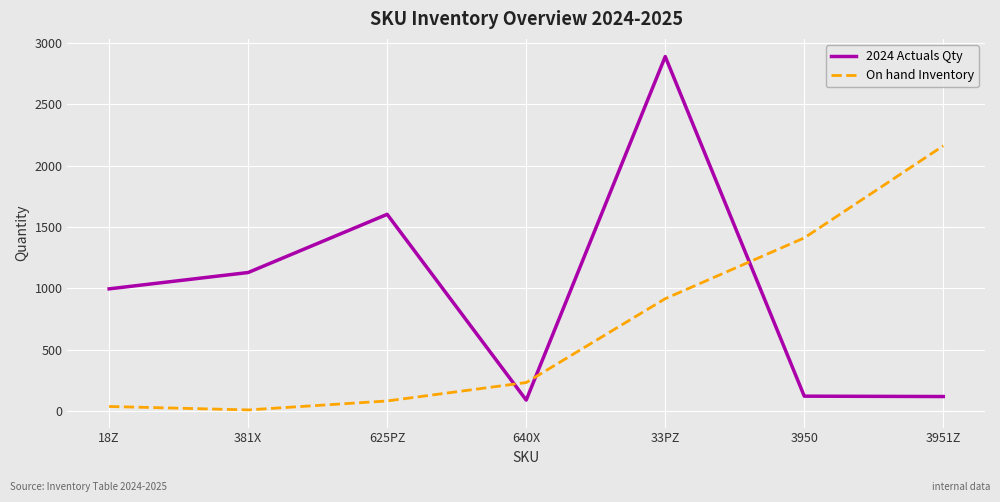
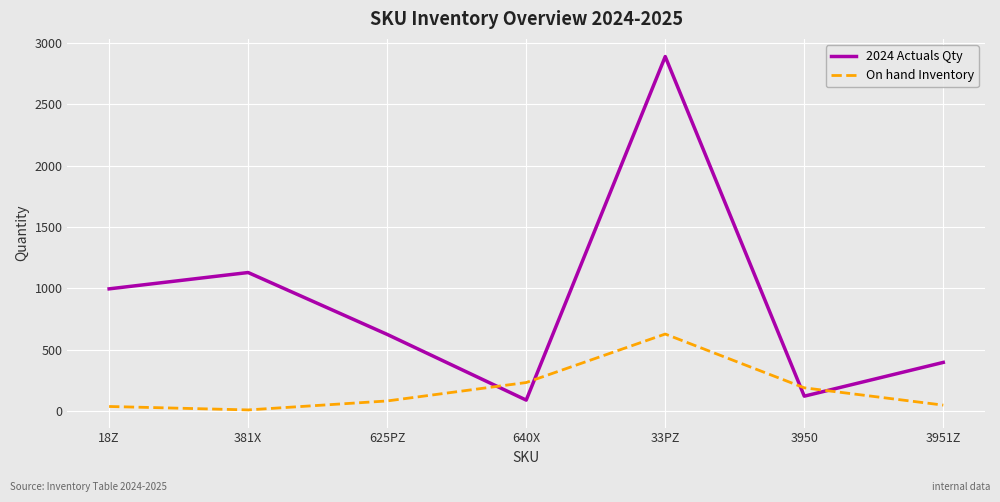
  {
    "2024 Actuals Qty": {
      "18Z": 1000,
      "381X": 1130,
-     "625PZ": 1600,
+     "625PZ": 630,
      "640X": 90,
      "33PZ": 2890,
      "3950": 120,
-     "3951Z": 120
+     "3951Z": 400
    },
    "On hand Inventory": {
      "18Z": 40,
      "381X": 10,
      "625PZ": 80,
      "640X": 230,
-     "33PZ": 920,
-     "3950": 1410,
-     "3951Z": 2160
+     "33PZ": 630,
+     "3950": 190,
+     "3951Z": 50
    }
  }
